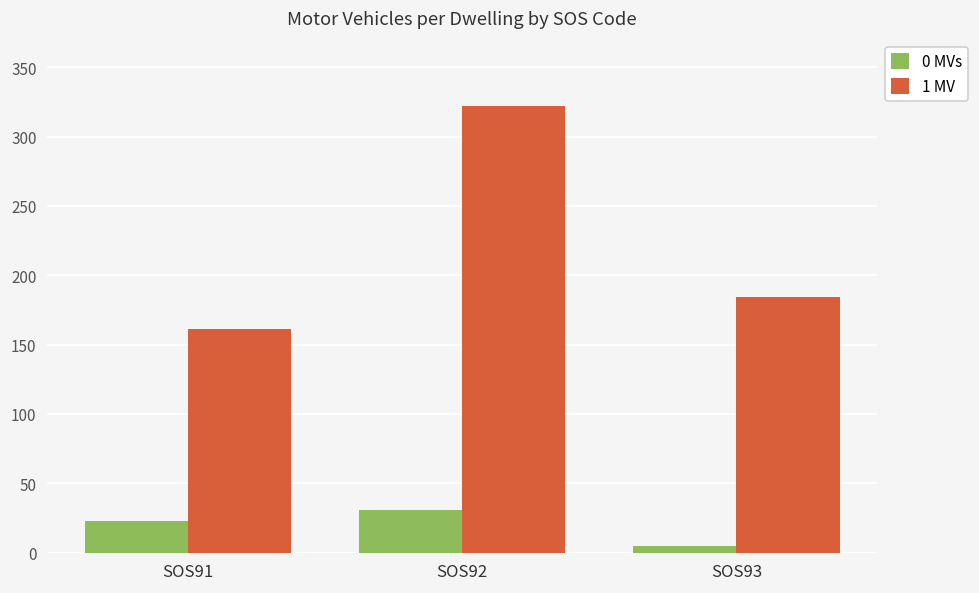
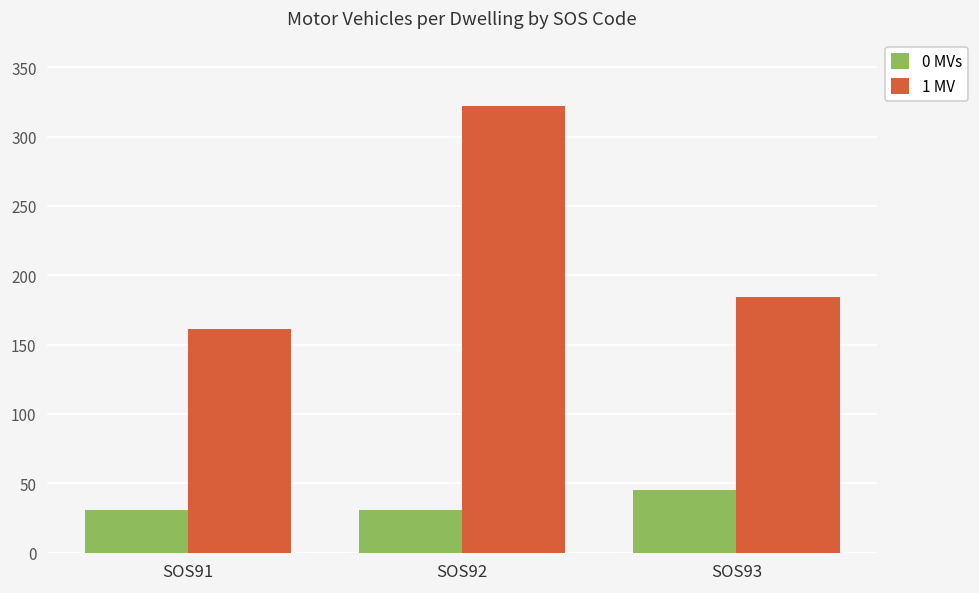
  {
    "0 MVs": {
-     "SOS91": 23,
+     "SOS91": 31,
      "SOS92": 31,
-     "SOS93": 5
+     "SOS93": 45
    },
    "1 MV": {
      "SOS91": 161,
      "SOS92": 322,
      "SOS93": 184
    }
  }
